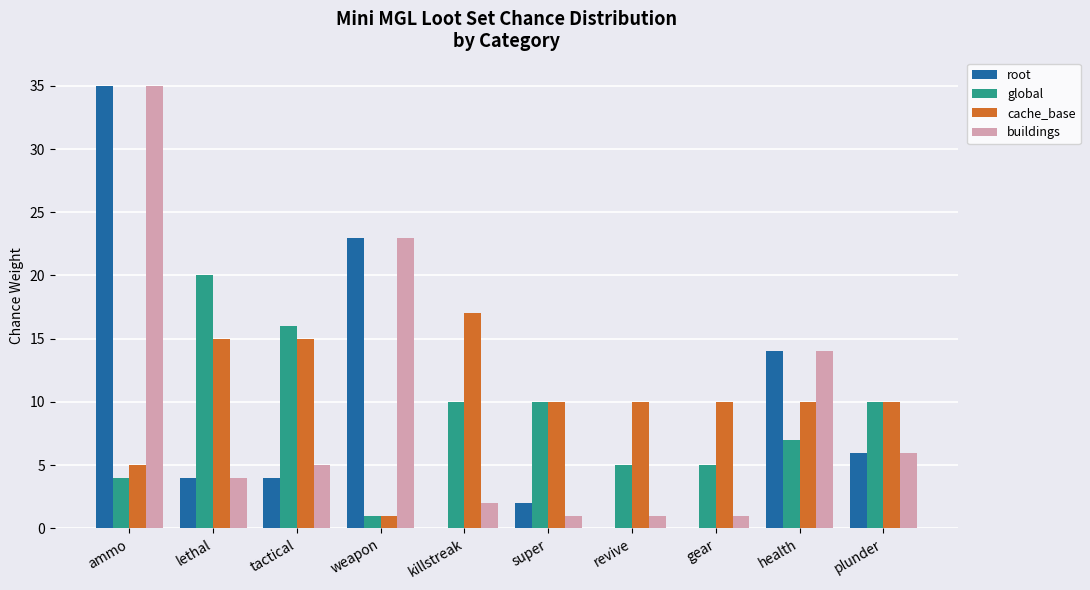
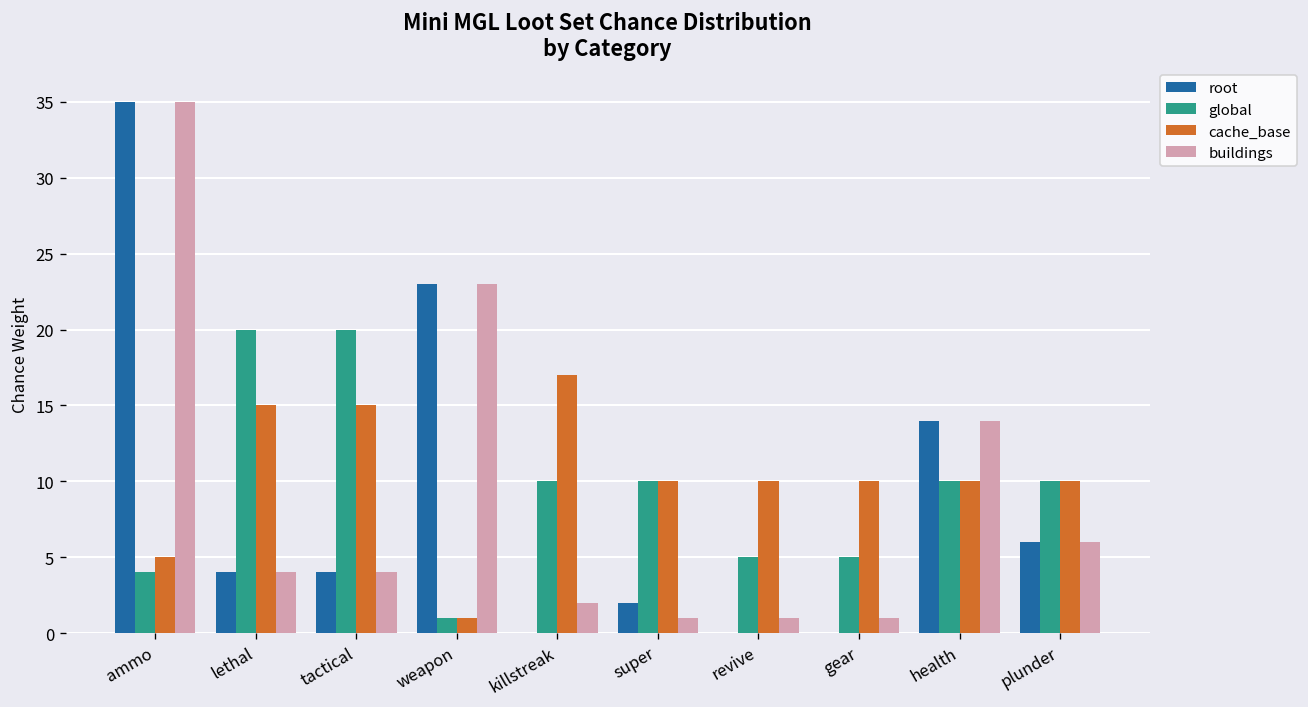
  {
    "root": {
      "ammo": 35,
      "lethal": 4,
      "tactical": 4,
      "weapon": 23,
      "killstreak": 0,
      "super": 2,
      "revive": 0,
      "gear": 0,
      "health": 14,
      "plunder": 6
    },
    "global": {
      "ammo": 4,
      "lethal": 20,
-     "tactical": 16,
+     "tactical": 20,
      "weapon": 1,
      "killstreak": 10,
      "super": 10,
      "revive": 5,
      "gear": 5,
-     "health": 7,
+     "health": 10,
      "plunder": 10
    },
    "cache_base": {
      "ammo": 5,
      "lethal": 15,
      "tactical": 15,
      "weapon": 1,
      "killstreak": 17,
      "super": 10,
      "revive": 10,
      "gear": 10,
      "health": 10,
      "plunder": 10
    },
    "buildings": {
      "ammo": 35,
      "lethal": 4,
-     "tactical": 5,
+     "tactical": 4,
      "weapon": 23,
      "killstreak": 2,
      "super": 1,
      "revive": 1,
      "gear": 1,
      "health": 14,
      "plunder": 6
    }
  }
